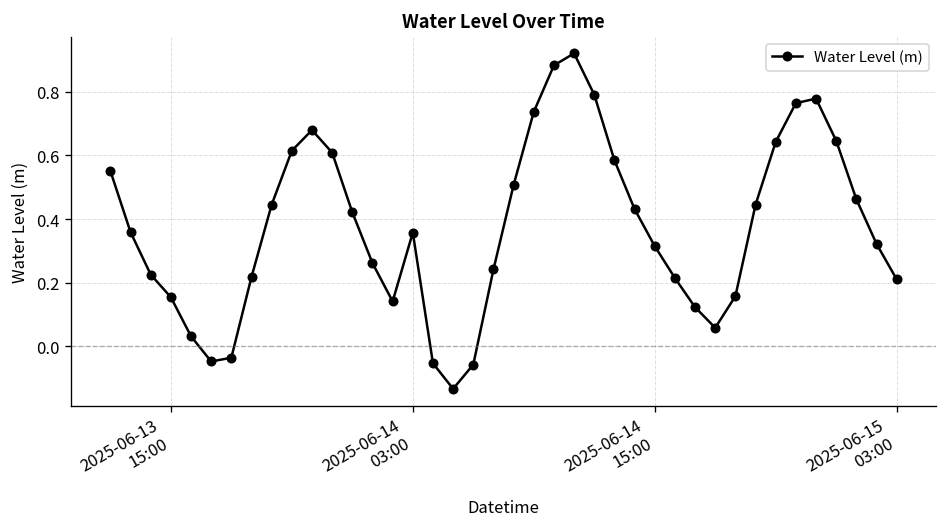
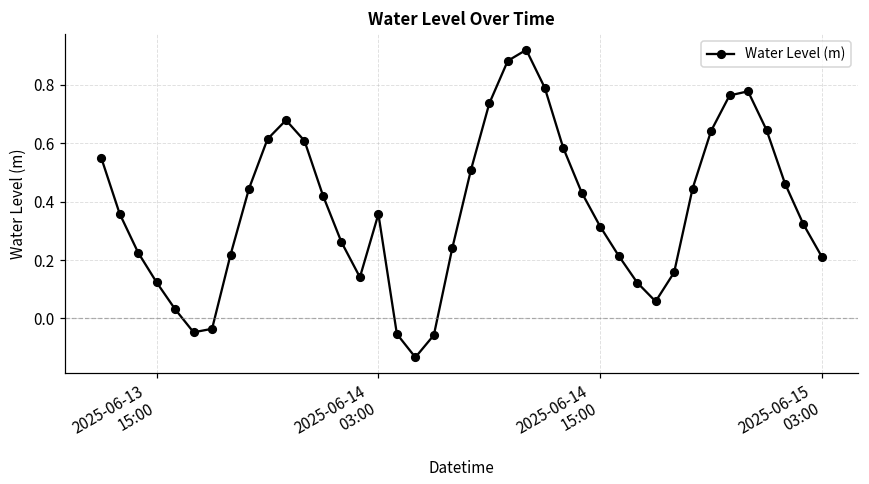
  {
-   "2025-06-13 15:00": 0.15,
+   "2025-06-13 15:00": 0.12,
    "2025-06-14 03:00": 0.36,
    "2025-06-14 15:00": 0.31,
    "2025-06-15 03:00": 0.21
  }
